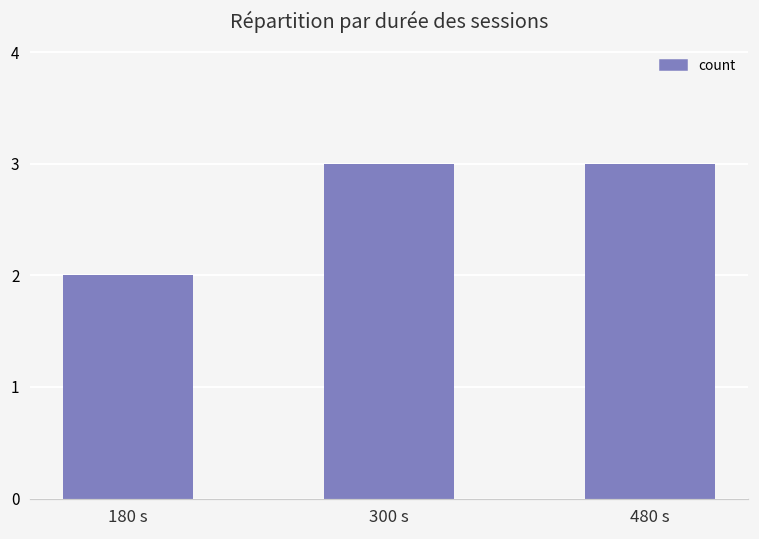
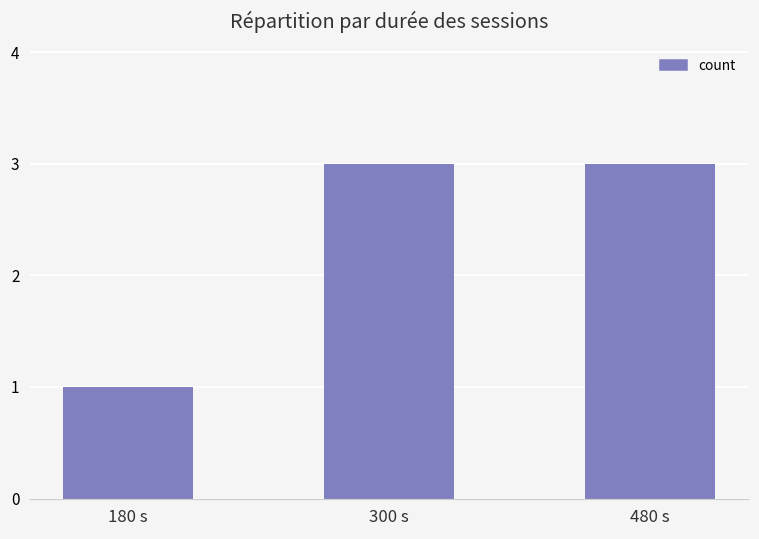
  {
-   "180 s": 2,
+   "180 s": 1,
    "300 s": 3,
    "480 s": 3
  }
